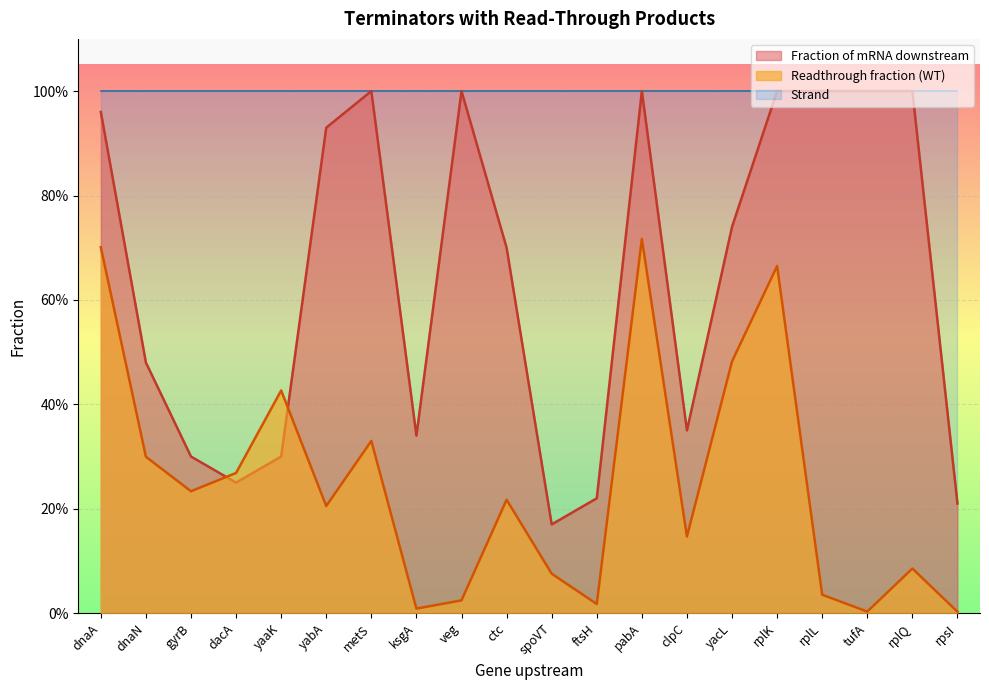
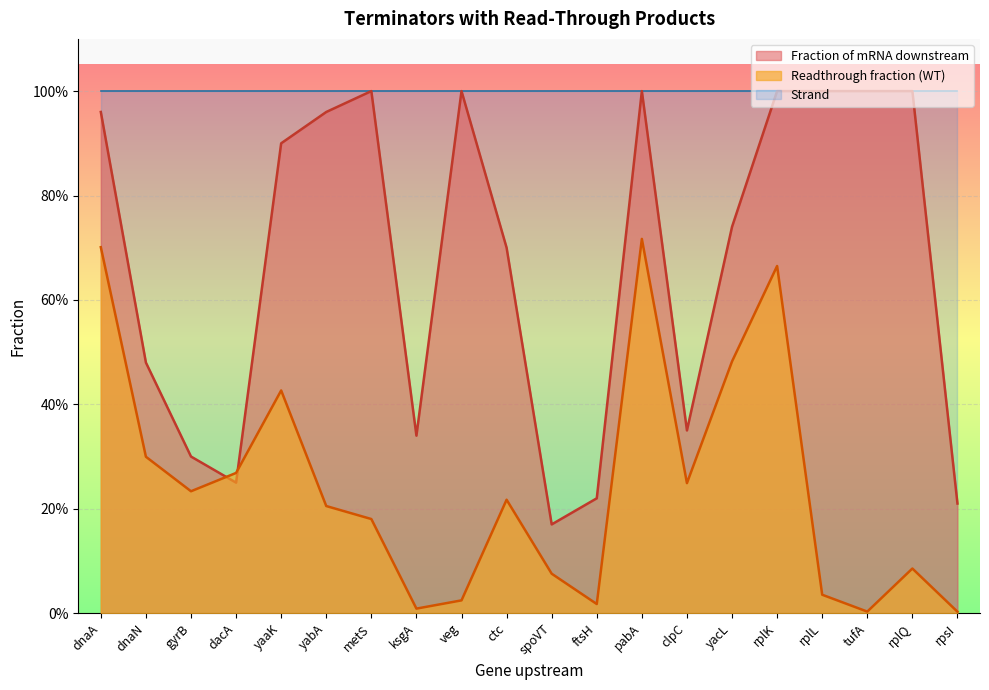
  {
    "Fraction of mRNA downstream": {
      "dnaA": "96%",
      "dnaN": "48%",
      "gyrB": "30%",
      "dacA": "25%",
-     "yaaK": "30%",
-     "yabA": "93%",
+     "yaaK": "90%",
+     "yabA": "96%",
      "ksgA": "34%",
      "ctc": "70%",
      "spoVT": "17%",
      "ftsH": "22%",
      "clpC": "35%",
      "yacL": "74%",
      "rpsI": "21%"
    },
    "Readthrough fraction (WT)": {
      "dnaA": "70%",
      "dnaN": "30%",
      "gyrB": "23%",
      "dacA": "27%",
      "yaaK": "43%",
      "yabA": "21%",
-     "metS": "33%",
+     "metS": "18%",
      "ksgA": "1%",
      "veg": "2%",
      "ctc": "22%",
      "spoVT": "8%",
      "ftsH": "2%",
      "pabA": "72%",
-     "clpC": "15%",
+     "clpC": "25%",
      "yacL": "48%",
      "rplK": "67%",
      "rplL": "4%",
      "tufA": "0%",
      "rplQ": "9%",
      "rpsI": "0%"
    },
    "Strand": {
      "dnaA": "100%",
      "dnaN": "100%",
      "gyrB": "100%",
      "dacA": "100%",
      "yaaK": "100%",
      "yabA": "100%",
      "ksgA": "100%",
      "ctc": "100%",
      "spoVT": "100%",
      "ftsH": "100%",
      "clpC": "100%",
      "yacL": "100%"
    }
  }
